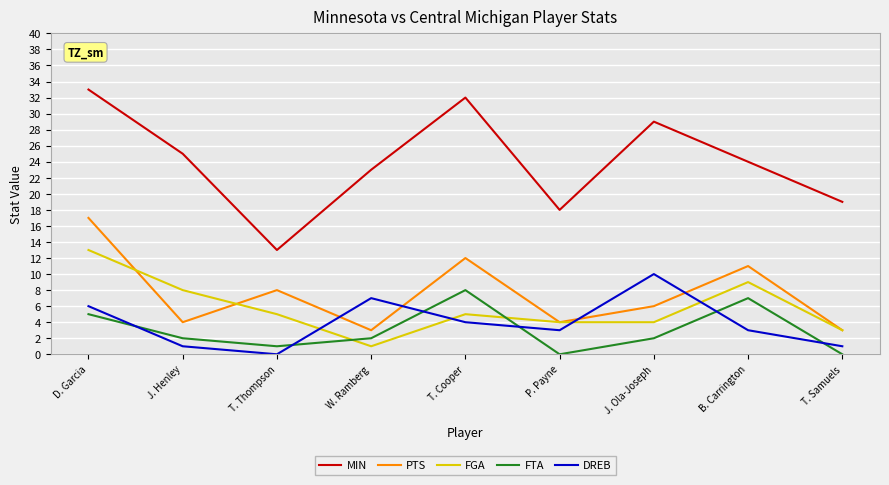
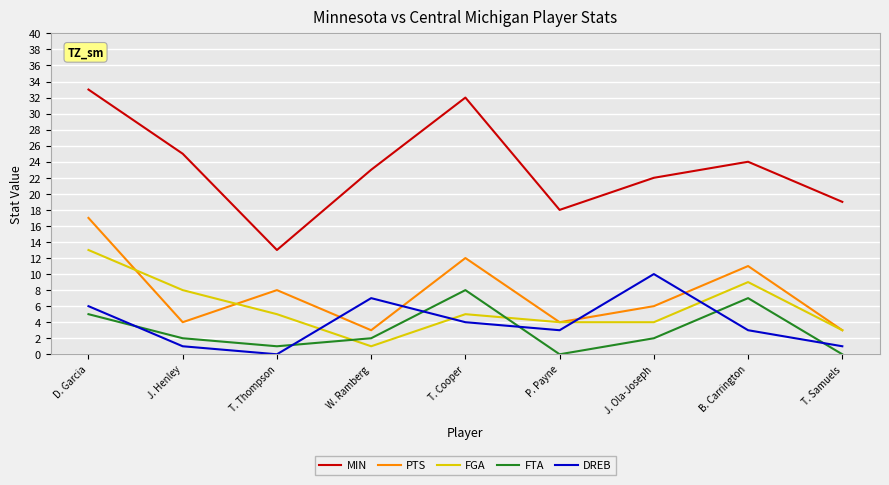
  {
    "MIN": {
      "D. Garcia": 33,
      "J. Henley": 25,
      "T. Thompson": 13,
      "W. Ramberg": 23,
      "T. Cooper": 32,
      "P. Payne": 18,
-     "J. Ola-Joseph": 29,
+     "J. Ola-Joseph": 22,
      "B. Carrington": 24,
      "T. Samuels": 19
    },
    "PTS": {
      "D. Garcia": 17,
      "J. Henley": 4,
      "T. Thompson": 8,
      "W. Ramberg": 3,
      "T. Cooper": 12,
      "J. Ola-Joseph": 6,
      "B. Carrington": 11
    },
    "FGA": {
      "D. Garcia": 13,
      "J. Henley": 8,
      "T. Thompson": 5,
      "W. Ramberg": 1,
      "T. Cooper": 5,
      "J. Ola-Joseph": 4,
      "B. Carrington": 9
    },
    "FTA": {
      "D. Garcia": 5,
      "J. Henley": 2,
      "T. Thompson": 1,
      "W. Ramberg": 2,
      "T. Cooper": 8,
      "P. Payne": 0,
      "J. Ola-Joseph": 2,
      "B. Carrington": 7,
      "T. Samuels": 0
    },
    "DREB": {
      "D. Garcia": 6,
      "J. Henley": 1,
      "T. Thompson": 0,
      "W. Ramberg": 7,
      "T. Cooper": 4,
      "P. Payne": 3,
      "J. Ola-Joseph": 10,
      "B. Carrington": 3,
      "T. Samuels": 1
    }
  }
